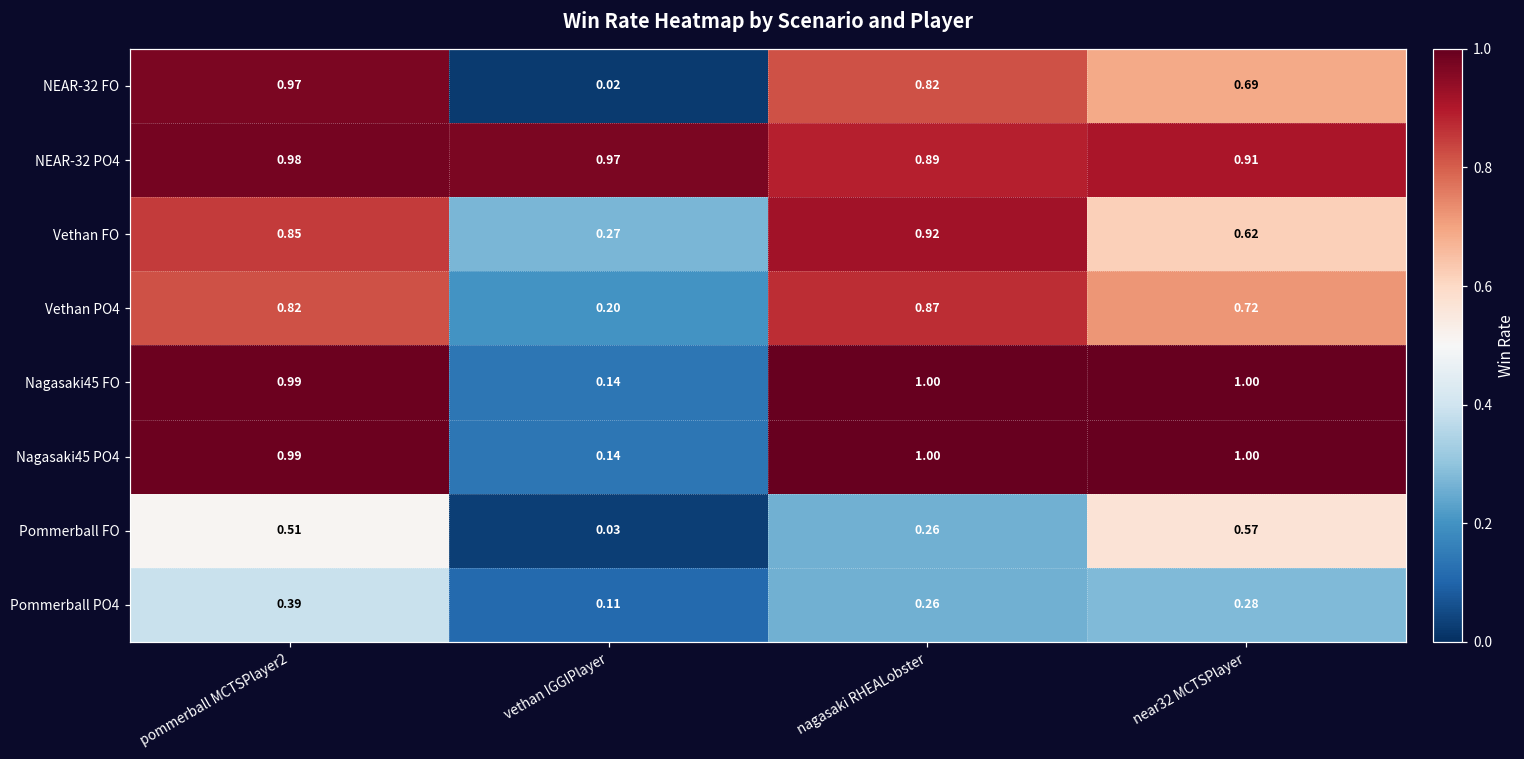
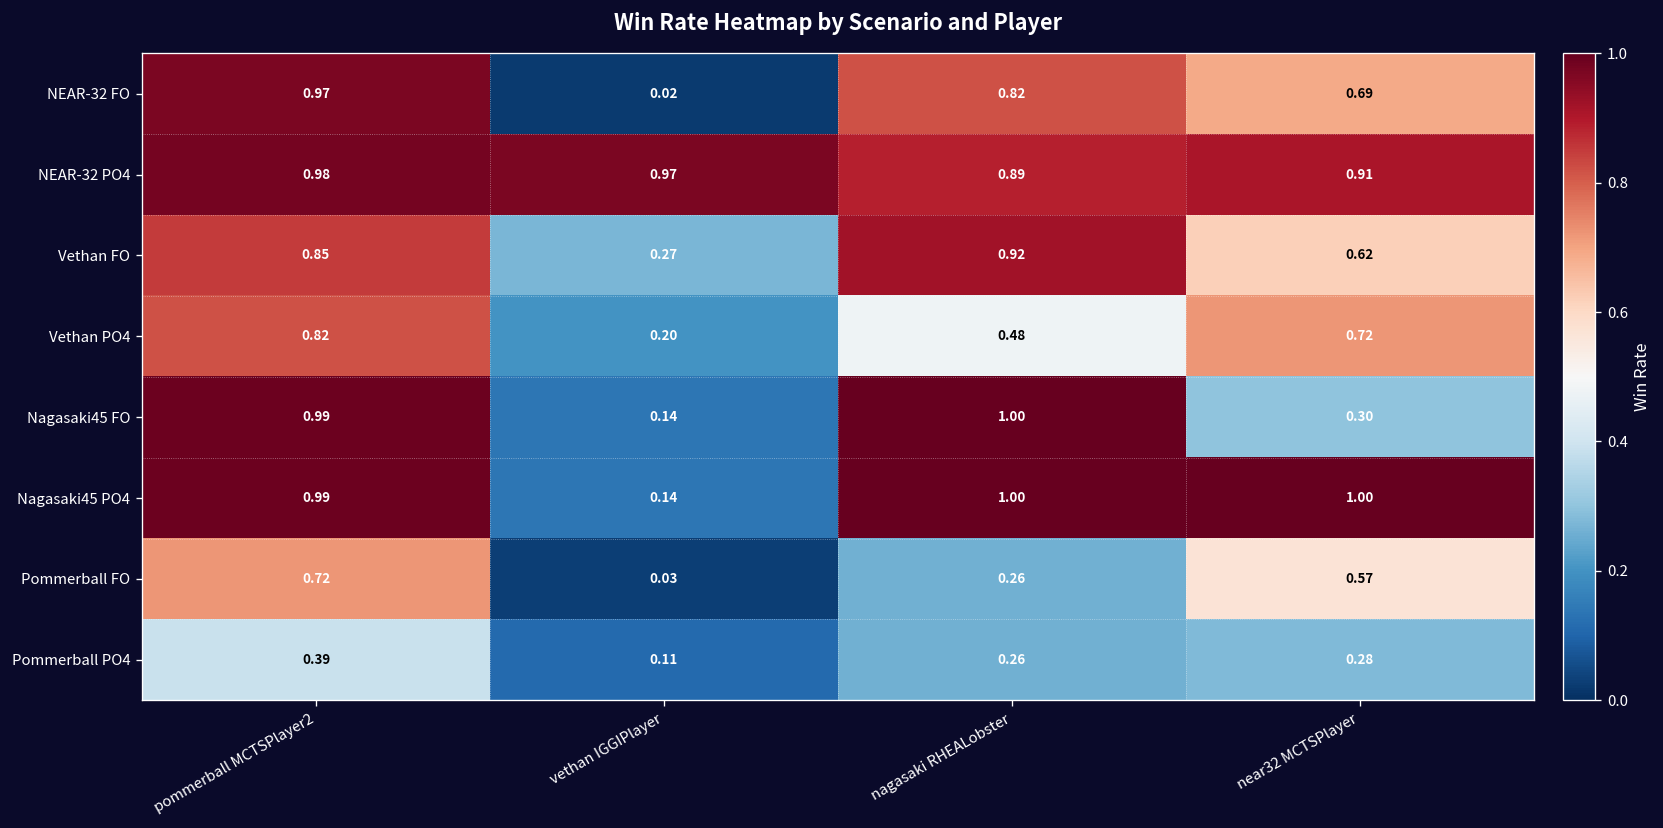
  {
    "NEAR-32 FO": {
      "pommerball MCTSPlayer2": 0.97,
      "vethan IGGIPlayer": 0.02,
      "nagasaki RHEALobster": 0.82,
      "near32 MCTSPlayer": 0.69
    },
    "NEAR-32 PO4": {
      "pommerball MCTSPlayer2": 0.98,
      "vethan IGGIPlayer": 0.97,
      "nagasaki RHEALobster": 0.89,
      "near32 MCTSPlayer": 0.91
    },
    "Vethan FO": {
      "pommerball MCTSPlayer2": 0.85,
      "vethan IGGIPlayer": 0.27,
      "nagasaki RHEALobster": 0.92,
      "near32 MCTSPlayer": 0.62
    },
    "Vethan PO4": {
      "pommerball MCTSPlayer2": 0.82,
      "vethan IGGIPlayer": 0.20,
-     "nagasaki RHEALobster": 0.87,
+     "nagasaki RHEALobster": 0.48,
      "near32 MCTSPlayer": 0.72
    },
    "Nagasaki45 FO": {
      "pommerball MCTSPlayer2": 0.99,
      "vethan IGGIPlayer": 0.14,
      "nagasaki RHEALobster": 1.00,
-     "near32 MCTSPlayer": 1.00
+     "near32 MCTSPlayer": 0.30
    },
    "Nagasaki45 PO4": {
      "pommerball MCTSPlayer2": 0.99,
      "vethan IGGIPlayer": 0.14,
      "nagasaki RHEALobster": 1.00,
      "near32 MCTSPlayer": 1.00
    },
    "Pommerball FO": {
-     "pommerball MCTSPlayer2": 0.51,
+     "pommerball MCTSPlayer2": 0.72,
      "vethan IGGIPlayer": 0.03,
      "nagasaki RHEALobster": 0.26,
      "near32 MCTSPlayer": 0.57
    },
    "Pommerball PO4": {
      "pommerball MCTSPlayer2": 0.39,
      "vethan IGGIPlayer": 0.11,
      "nagasaki RHEALobster": 0.26,
      "near32 MCTSPlayer": 0.28
    }
  }
